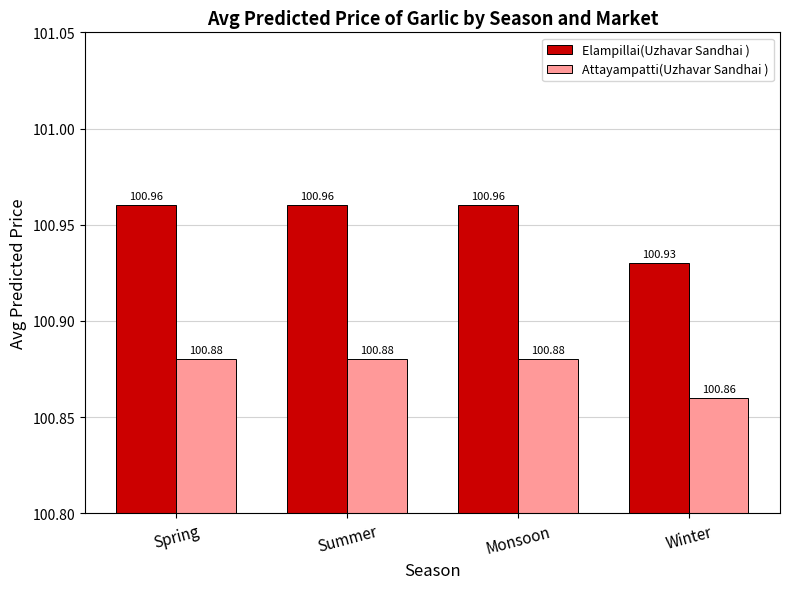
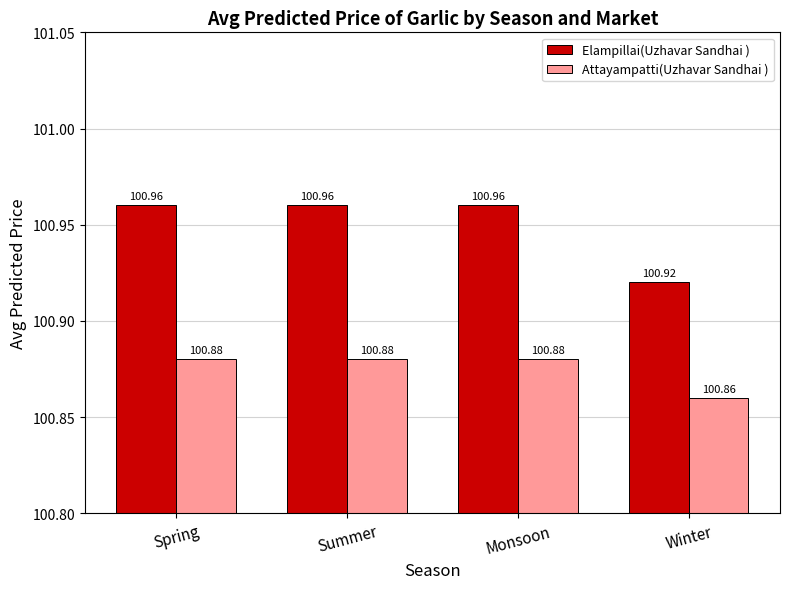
  {
    "Elampillai(Uzhavar Sandhai )": {
      "Spring": 100.96,
      "Summer": 100.96,
      "Monsoon": 100.96,
-     "Winter": 100.93
+     "Winter": 100.92
    },
    "Attayampatti(Uzhavar Sandhai )": {
      "Spring": 100.88,
      "Summer": 100.88,
      "Monsoon": 100.88,
      "Winter": 100.86
    }
  }
